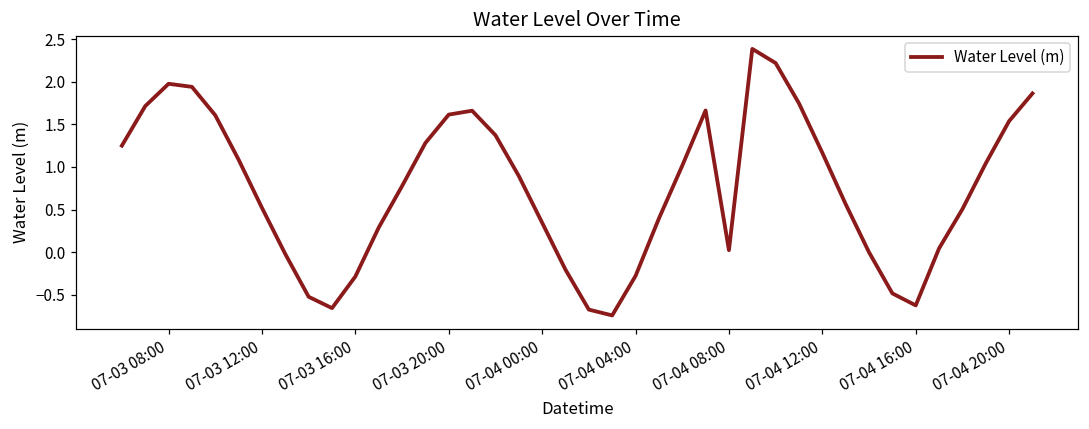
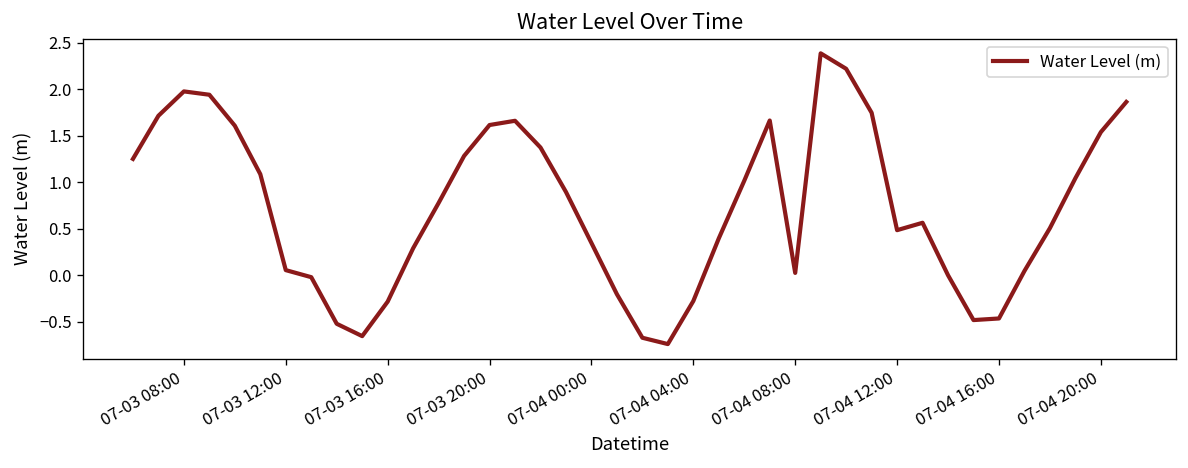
  {
    "07-03 08:00": 2.0,
-   "07-03 12:00": 0.5,
+   "07-03 12:00": 0.1,
    "07-03 16:00": -0.3,
    "07-03 20:00": 1.6,
    "07-04 00:00": 0.3,
    "07-04 04:00": -0.3,
    "07-04 08:00": 0.0,
-   "07-04 12:00": 1.2,
-   "07-04 16:00": -0.6,
+   "07-04 12:00": 0.5,
+   "07-04 16:00": -0.5,
    "07-04 20:00": 1.5
  }
